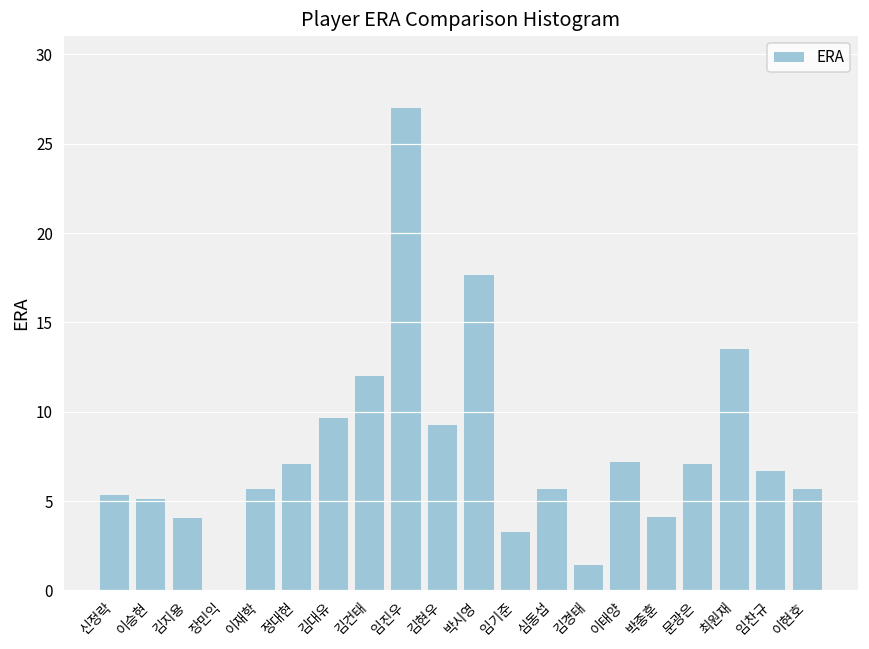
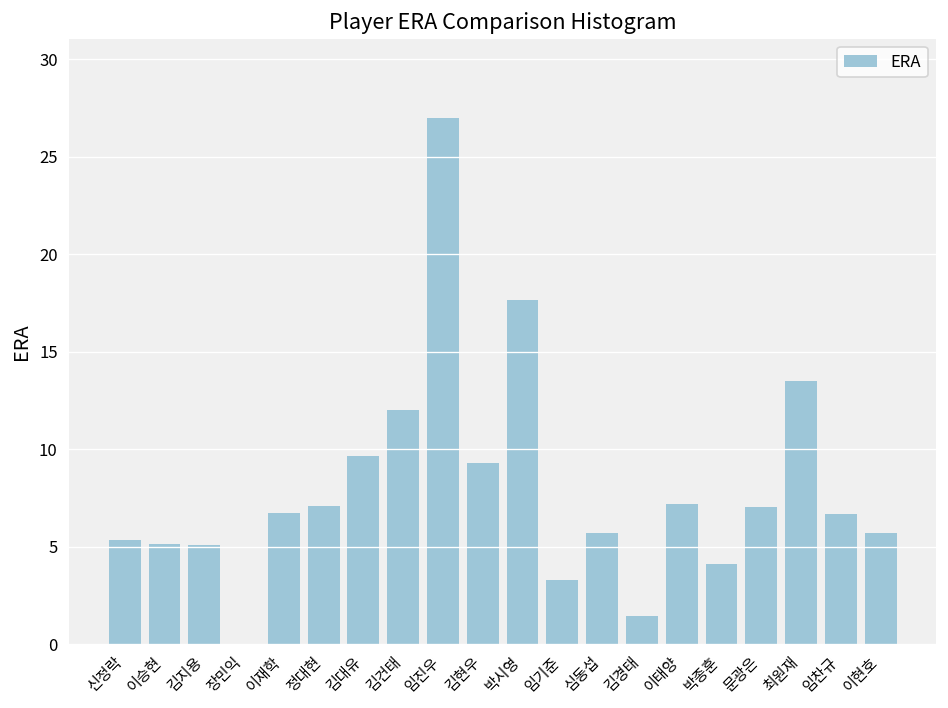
  {
    "신정락": 5.3,
    "이승현": 5.1,
-   "김지용": 4.0,
+   "김지용": 5.1,
    "장민익": 0.0,
-   "이재학": 5.7,
+   "이재학": 6.7,
    "정대현": 7.1,
    "김대유": 9.6,
    "김건태": 12.0,
    "임진우": 27.0,
    "김현우": 9.3,
    "박시영": 17.7,
    "임기준": 3.3,
    "심동섭": 5.7,
    "김경태": 1.4,
    "이태양": 7.2,
    "박종훈": 4.1,
    "문광은": 7.1,
    "최원재": 13.5,
    "임찬규": 6.7,
    "이현호": 5.7
  }
